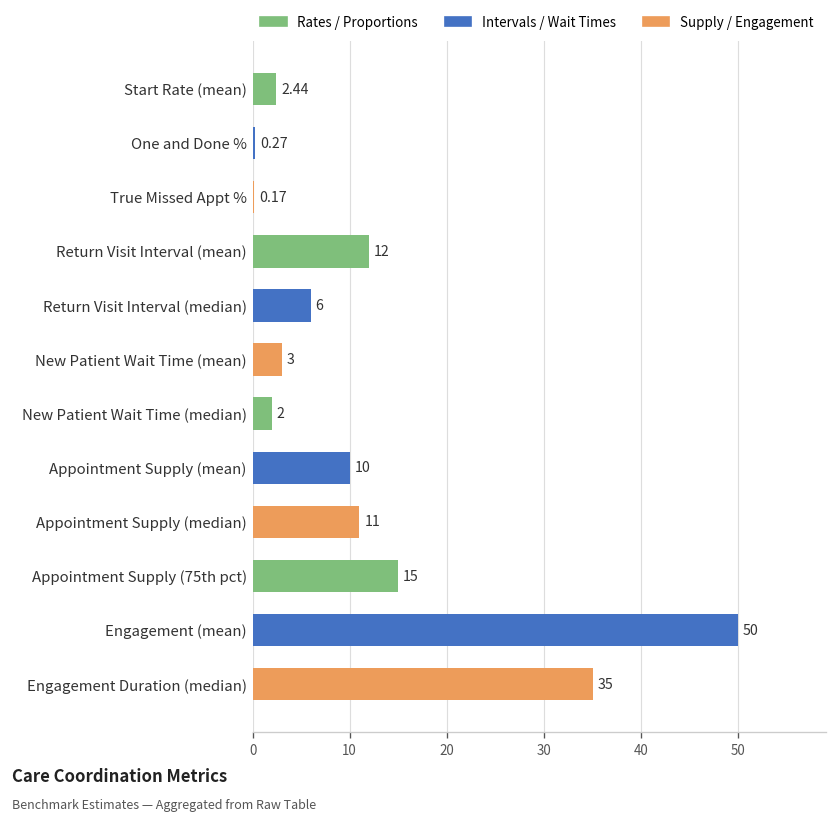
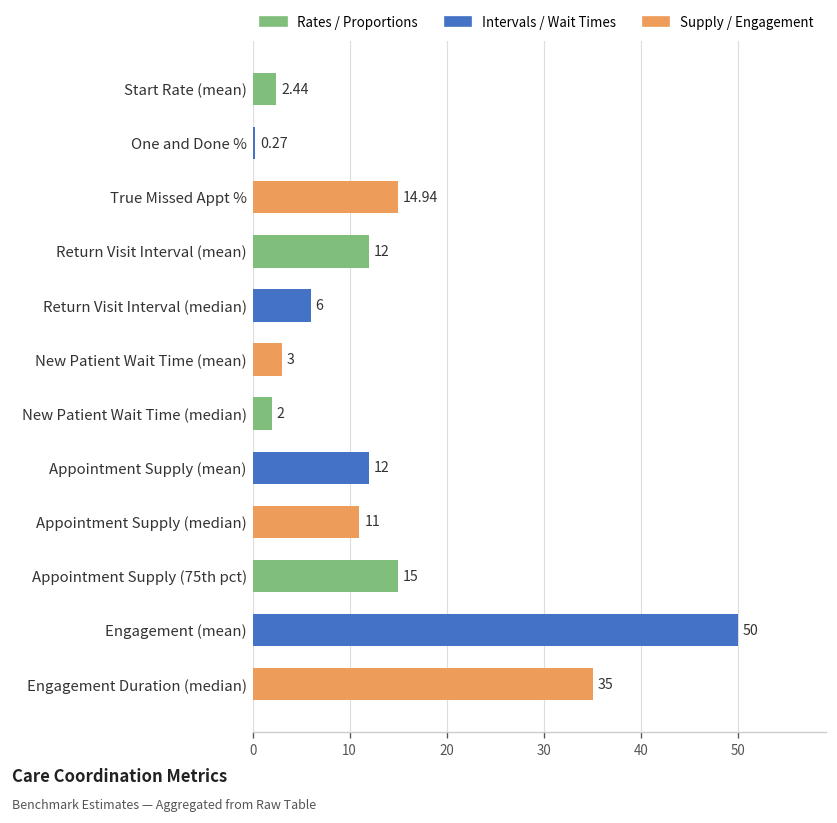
  {
    "Start Rate (mean)": 2.44,
    "One and Done %": 0.27,
-   "True Missed Appt %": 0.17,
+   "True Missed Appt %": 14.94,
    "Return Visit Interval (mean)": 12,
    "Return Visit Interval (median)": 6,
    "New Patient Wait Time (mean)": 3,
    "New Patient Wait Time (median)": 2,
-   "Appointment Supply (mean)": 10,
+   "Appointment Supply (mean)": 12,
    "Appointment Supply (median)": 11,
    "Appointment Supply (75th pct)": 15,
    "Engagement (mean)": 50,
    "Engagement Duration (median)": 35
  }
